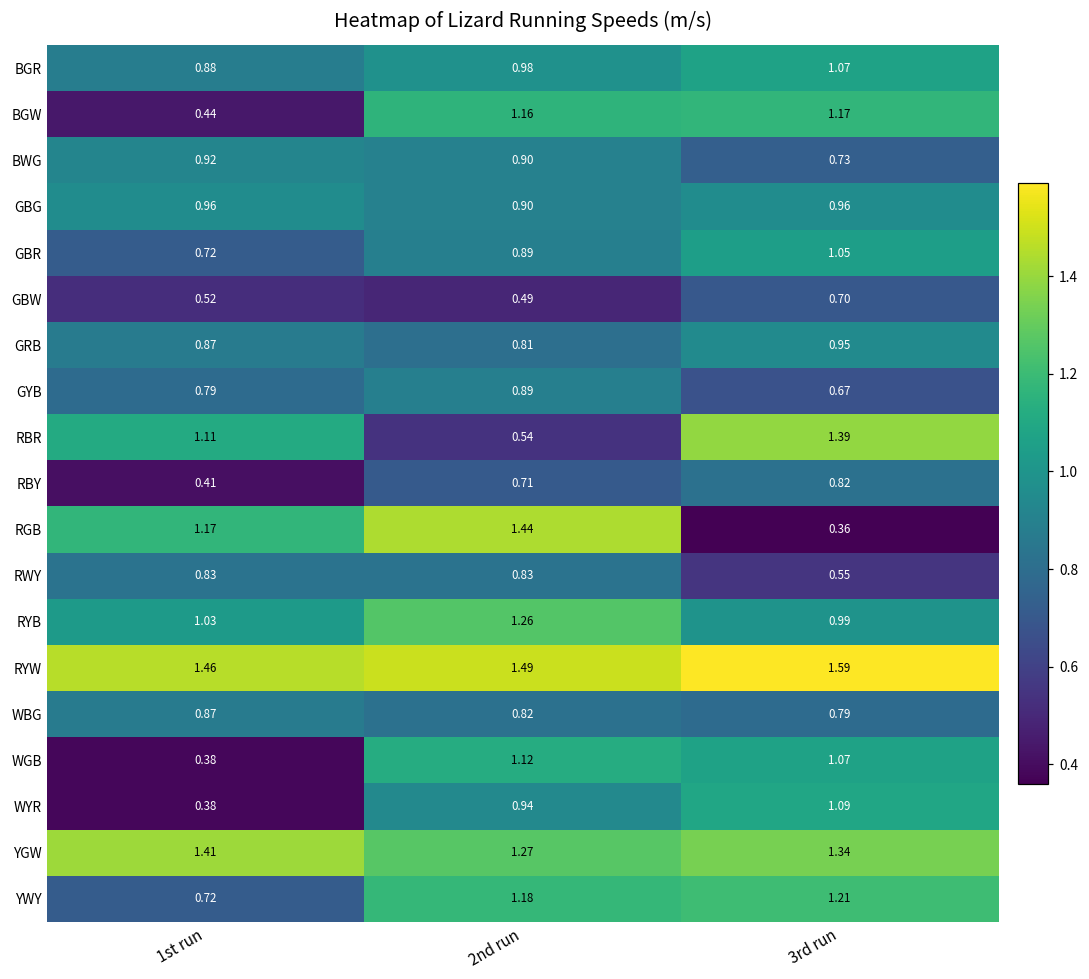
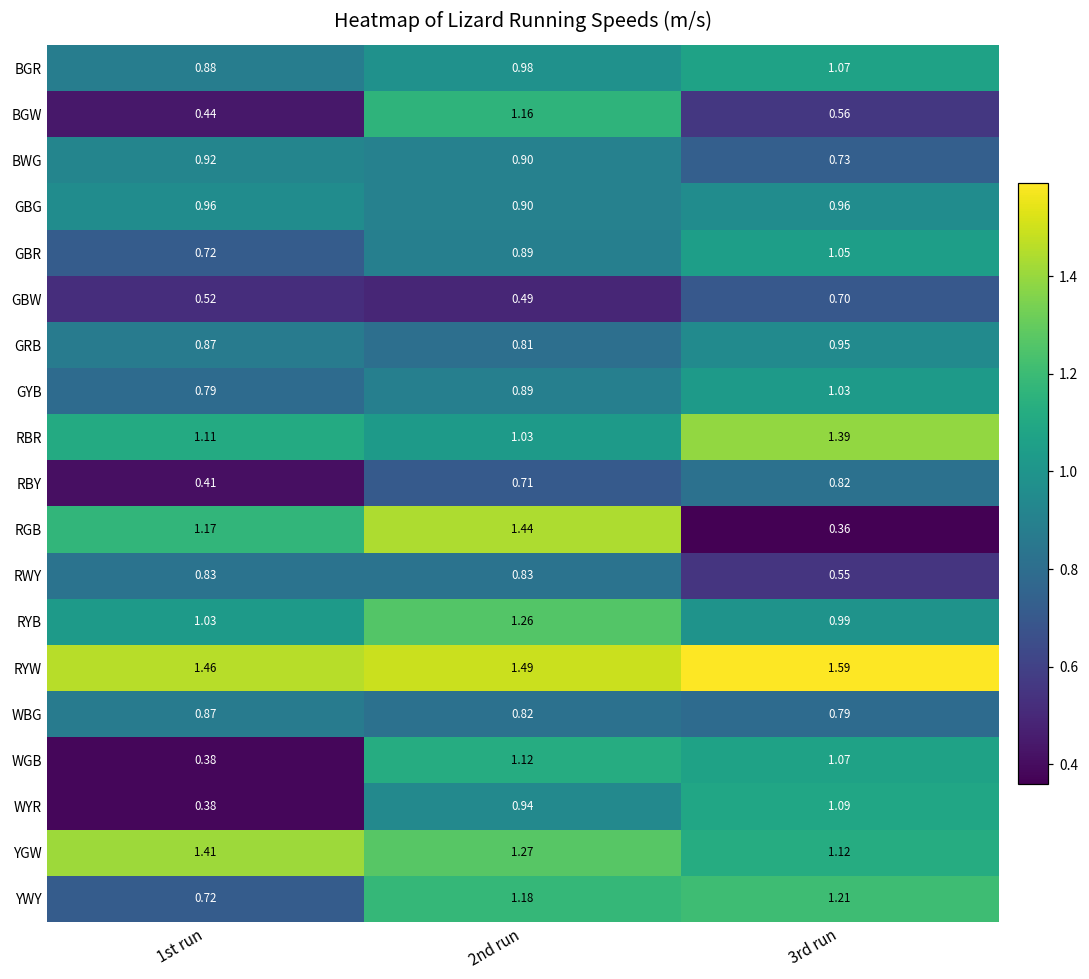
  {
    "BGR": {
      "1st run": 0.88,
      "2nd run": 0.98,
      "3rd run": 1.07
    },
    "BGW": {
      "1st run": 0.44,
      "2nd run": 1.16,
-     "3rd run": 1.17
+     "3rd run": 0.56
    },
    "BWG": {
      "1st run": 0.92,
      "2nd run": 0.90,
      "3rd run": 0.73
    },
    "GBG": {
      "1st run": 0.96,
      "2nd run": 0.90,
      "3rd run": 0.96
    },
    "GBR": {
      "1st run": 0.72,
      "2nd run": 0.89,
      "3rd run": 1.05
    },
    "GBW": {
      "1st run": 0.52,
      "2nd run": 0.49,
      "3rd run": 0.70
    },
    "GRB": {
      "1st run": 0.87,
      "2nd run": 0.81,
      "3rd run": 0.95
    },
    "GYB": {
      "1st run": 0.79,
      "2nd run": 0.89,
-     "3rd run": 0.67
+     "3rd run": 1.03
    },
    "RBR": {
      "1st run": 1.11,
-     "2nd run": 0.54,
+     "2nd run": 1.03,
      "3rd run": 1.39
    },
    "RBY": {
      "1st run": 0.41,
      "2nd run": 0.71,
      "3rd run": 0.82
    },
    "RGB": {
      "1st run": 1.17,
      "2nd run": 1.44,
      "3rd run": 0.36
    },
    "RWY": {
      "1st run": 0.83,
      "2nd run": 0.83,
      "3rd run": 0.55
    },
    "RYB": {
      "1st run": 1.03,
      "2nd run": 1.26,
      "3rd run": 0.99
    },
    "RYW": {
      "1st run": 1.46,
      "2nd run": 1.49,
      "3rd run": 1.59
    },
    "WBG": {
      "1st run": 0.87,
      "2nd run": 0.82,
      "3rd run": 0.79
    },
    "WGB": {
      "1st run": 0.38,
      "2nd run": 1.12,
      "3rd run": 1.07
    },
    "WYR": {
      "1st run": 0.38,
      "2nd run": 0.94,
      "3rd run": 1.09
    },
    "YGW": {
      "1st run": 1.41,
      "2nd run": 1.27,
-     "3rd run": 1.34
+     "3rd run": 1.12
    },
    "YWY": {
      "1st run": 0.72,
      "2nd run": 1.18,
      "3rd run": 1.21
    }
  }
